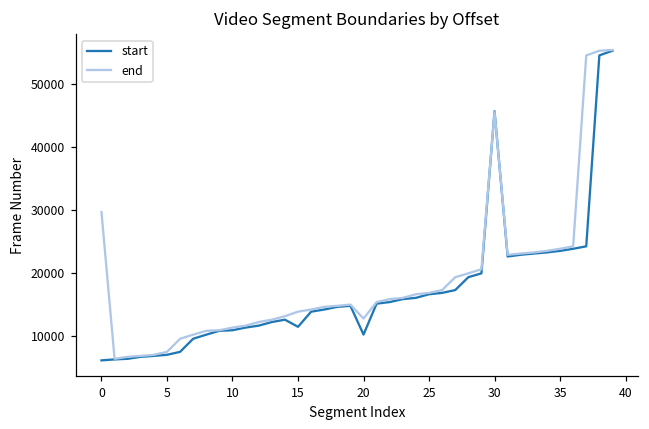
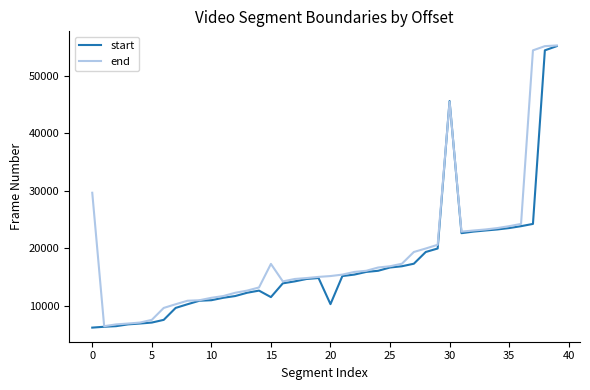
  {
    "start": {
      "0": 6000,
      "5": 7000,
      "15": 12000,
      "20": 10000
    },
    "end": {
      "0": 30000,
      "5": 8000,
-     "15": 14000,
-     "20": 13000
+     "15": 17000,
+     "20": 15000
    }
  }
